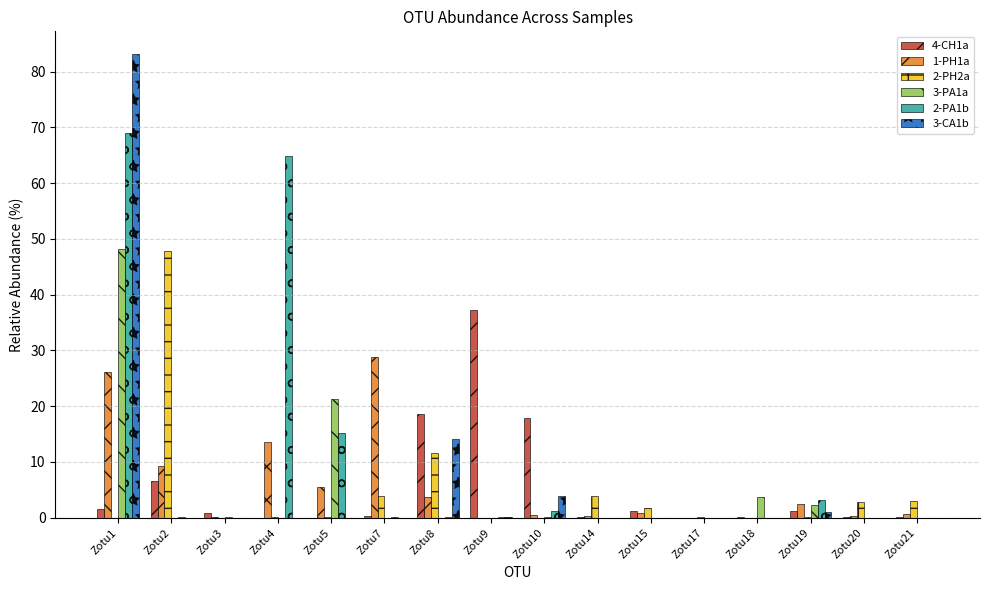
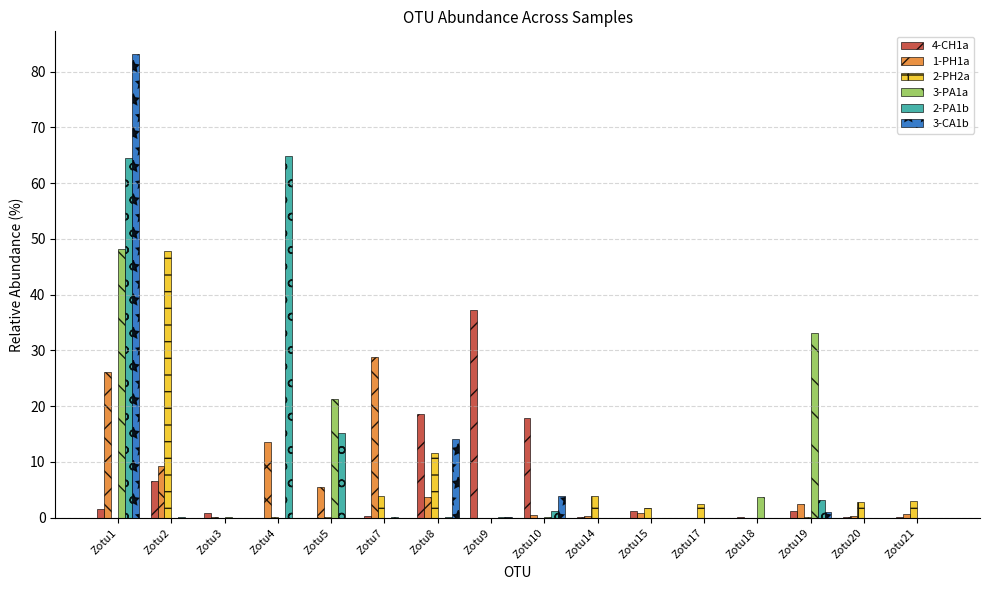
  {
    "4-CH1a": {
      "Zotu1": 2,
      "Zotu2": 7,
      "Zotu3": 1,
      "Zotu4": 0,
      "Zotu5": 0,
      "Zotu8": 19,
      "Zotu9": 37,
      "Zotu10": 18,
      "Zotu15": 1,
      "Zotu17": 0,
      "Zotu19": 1
    },
    "1-PH1a": {
      "Zotu1": 26,
      "Zotu2": 9,
      "Zotu4": 14,
      "Zotu5": 6,
      "Zotu7": 29,
      "Zotu8": 4,
      "Zotu10": 0,
      "Zotu15": 1,
      "Zotu18": 0,
      "Zotu19": 3,
      "Zotu21": 1
    },
    "2-PH2a": {
      "Zotu2": 48,
      "Zotu7": 4,
      "Zotu8": 12,
      "Zotu14": 4,
      "Zotu15": 2,
-     "Zotu17": 0,
+     "Zotu17": 2,
      "Zotu18": 0,
      "Zotu20": 3,
      "Zotu21": 3
    },
    "3-PA1a": {
      "Zotu1": 48,
      "Zotu4": 0,
      "Zotu5": 21,
      "Zotu8": 0,
      "Zotu9": 0,
      "Zotu14": 0,
      "Zotu17": 0,
      "Zotu18": 4,
-     "Zotu19": 2,
+     "Zotu19": 33,
      "Zotu20": 0,
      "Zotu21": 0
    },
    "2-PA1b": {
-     "Zotu1": 69,
+     "Zotu1": 65,
      "Zotu3": 0,
      "Zotu4": 65,
      "Zotu5": 15,
      "Zotu10": 1,
      "Zotu14": 0,
      "Zotu17": 0,
      "Zotu18": 0,
      "Zotu19": 3,
      "Zotu20": 0
    },
    "3-CA1b": {
      "Zotu1": 83,
      "Zotu3": 0,
      "Zotu5": 0,
      "Zotu7": 0,
      "Zotu8": 14,
      "Zotu10": 4,
      "Zotu14": 0,
      "Zotu17": 0,
      "Zotu18": 0,
      "Zotu19": 1,
      "Zotu20": 0,
      "Zotu21": 0
    }
  }
